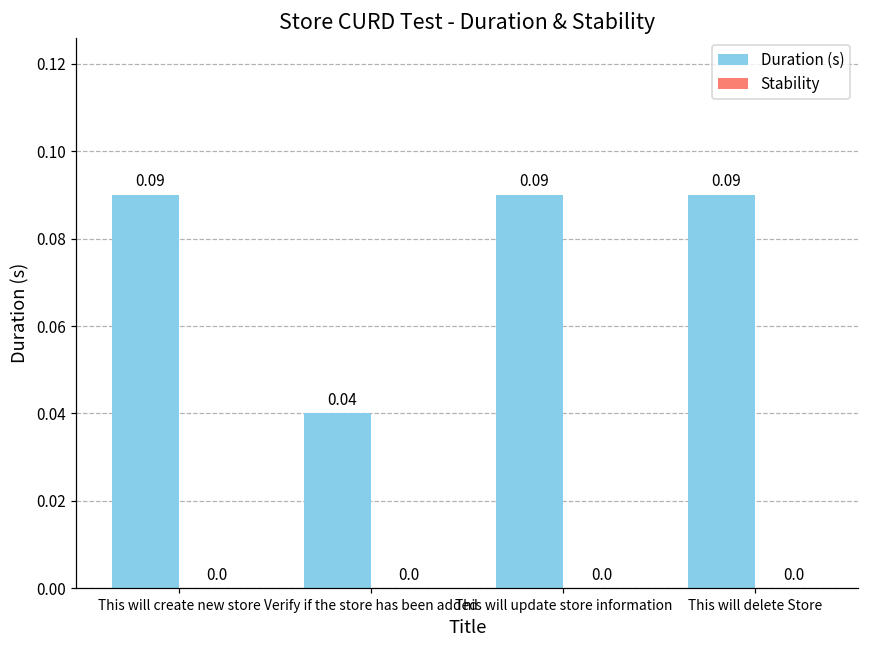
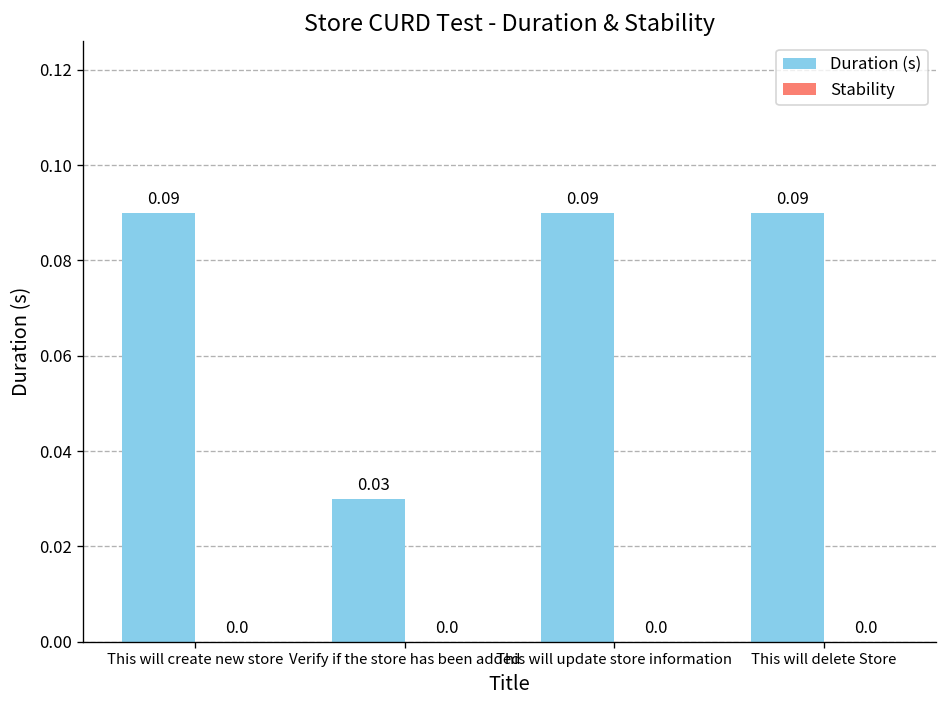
  {
    "Duration (s)": {
      "This will create new store": 0.09,
-     "Verify if the store has been added": 0.04,
+     "Verify if the store has been added": 0.03,
      "This will update store information": 0.09,
      "This will delete Store": 0.09
    },
    "Stability": {
      "This will create new store": 0.0,
      "Verify if the store has been added": 0.0,
      "This will update store information": 0.0,
      "This will delete Store": 0.0
    }
  }
